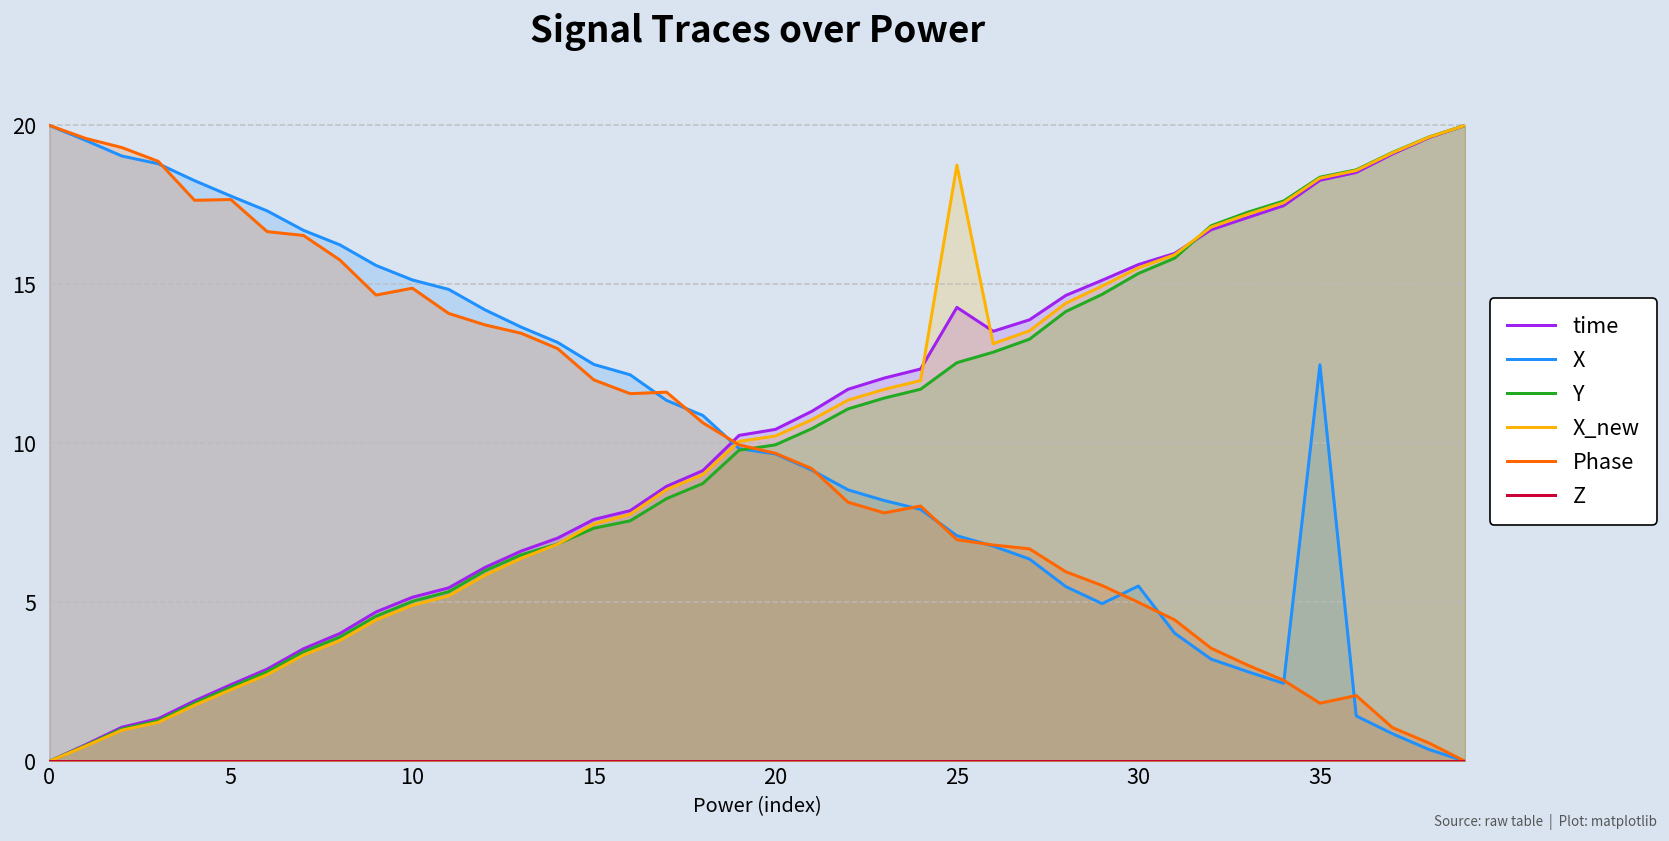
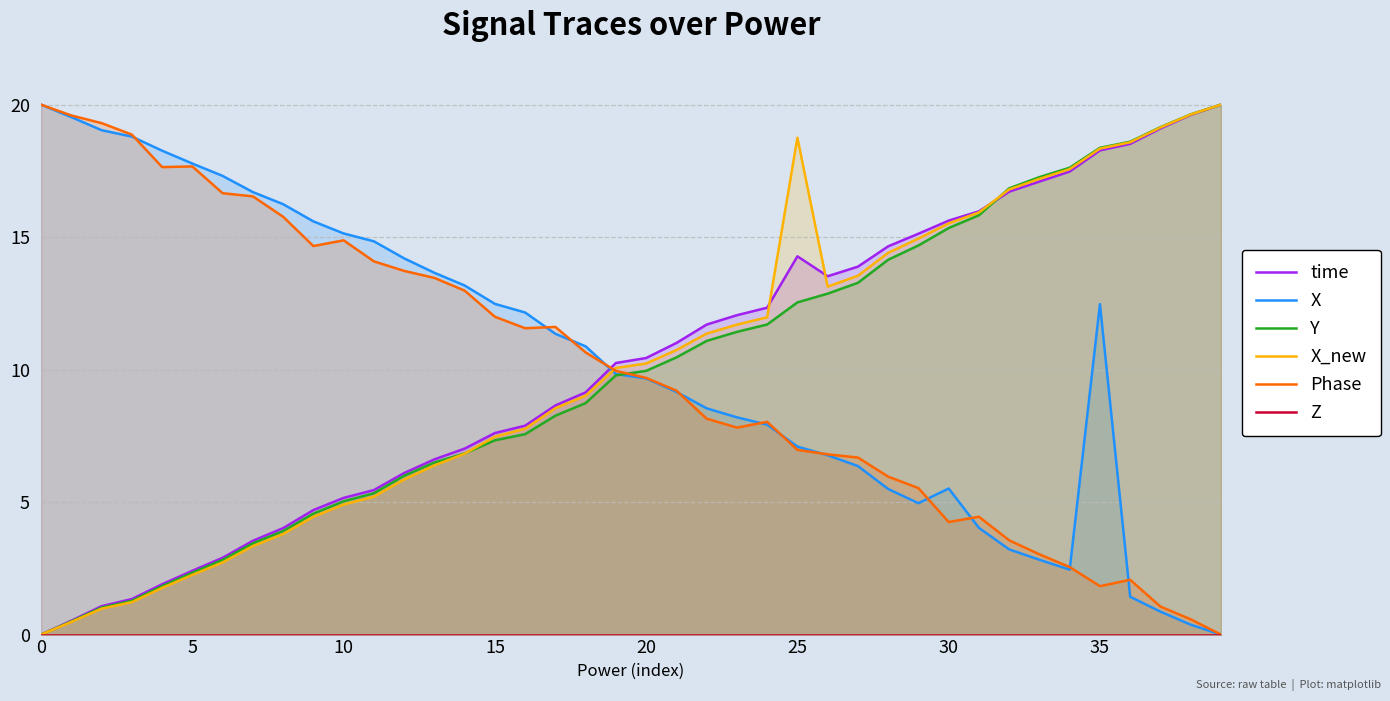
  {
    "time": {
      "10": 5.2,
      "15": 7.6,
      "20": 10.4,
      "25": 14.3,
      "30": 15.6
    },
    "X": {
      "5": 17.8,
      "10": 15.1,
      "15": 12.5,
      "25": 7.1,
      "30": 5.5,
      "35": 12.5
    },
    "Y": {
      "10": 5.0,
      "15": 7.3,
      "20": 10.0,
      "25": 12.5,
      "30": 15.3
    },
    "X_new": {
      "10": 4.9,
      "15": 7.5,
      "20": 10.2,
      "25": 18.8,
      "30": 15.5
    },
    "Phase": {
      "5": 17.7,
      "10": 14.9,
      "15": 12.0,
      "25": 7.0,
-     "30": 5.0,
+     "30": 4.2,
      "35": 1.8
    },
    "Z": {
      "5": 0.0,
      "10": 0.0,
      "15": 0.0,
      "20": 0.0,
      "25": 0.0,
      "30": 0.0,
      "35": 0.0
    }
  }
